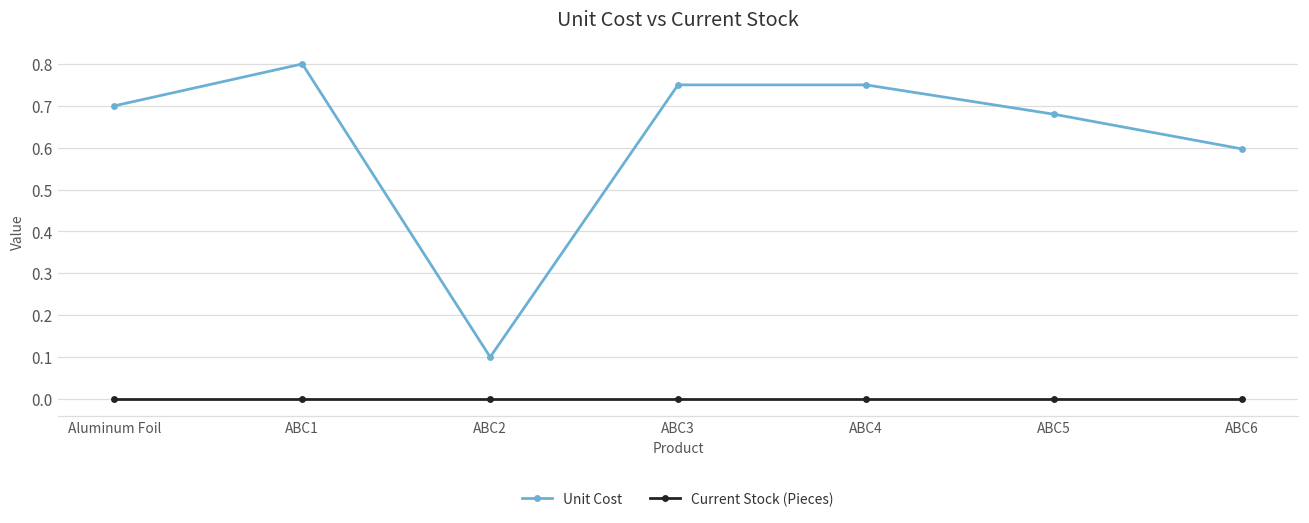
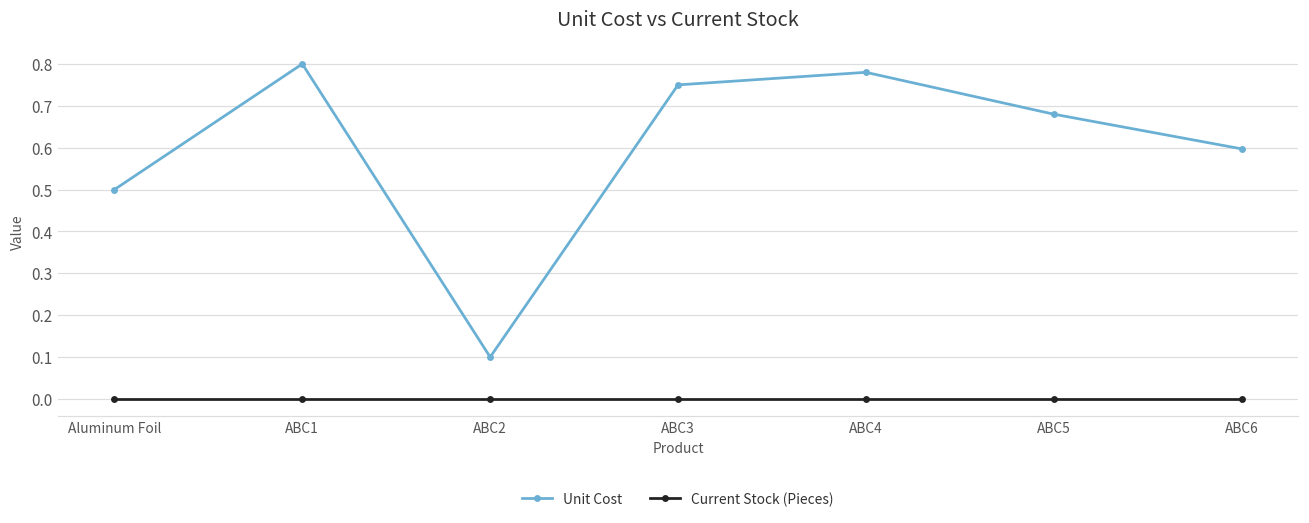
  {
    "Unit Cost": {
-     "Aluminum Foil": 0.7,
+     "Aluminum Foil": 0.5,
      "ABC1": 0.80,
      "ABC2": 0.10,
      "ABC3": 0.75,
-     "ABC4": 0.75,
+     "ABC4": 0.78,
      "ABC5": 0.68,
      "ABC6": 0.60
    },
    "Current Stock (Pieces)": {
      "Aluminum Foil": 0.00,
      "ABC1": 0.00,
      "ABC2": 0.00,
      "ABC3": 0.00,
      "ABC4": 0.00,
      "ABC5": 0.00,
      "ABC6": 0.00
    }
  }
